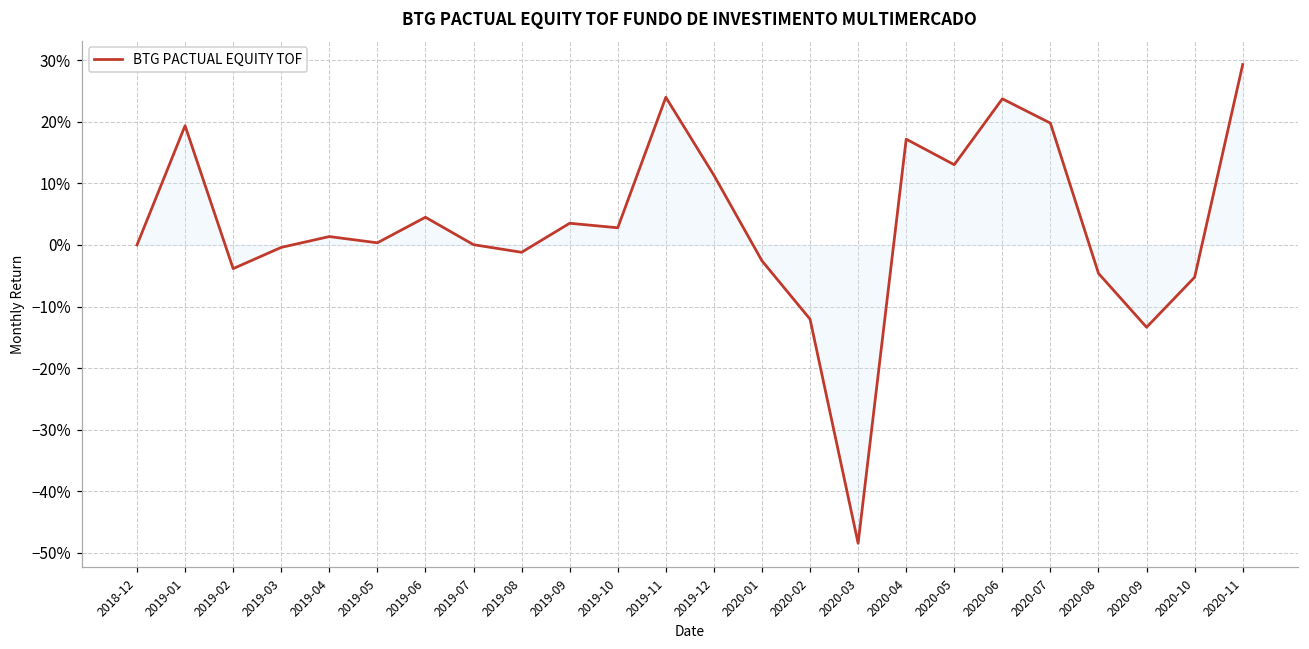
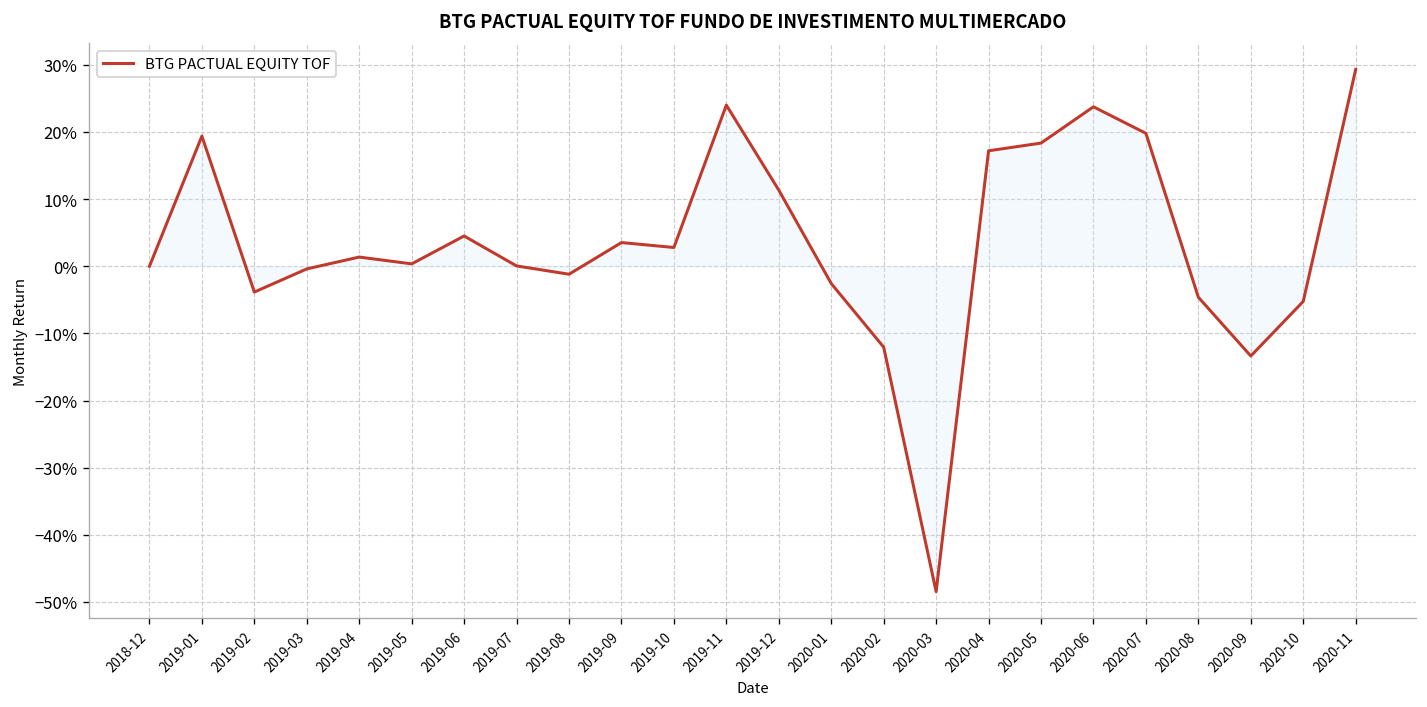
  {
    "BTG PACTUAL EQUITY TOF": {
      "2019-02": "-4%",
      "2019-08": "-1%",
      "2020-01": "-3%",
      "2020-02": "-12%",
      "2020-03": "-48%",
-     "2020-05": "13%",
+     "2020-05": "18%",
      "2020-08": "-5%",
      "2020-09": "-13%",
      "2020-10": "-5%"
    }
  }
